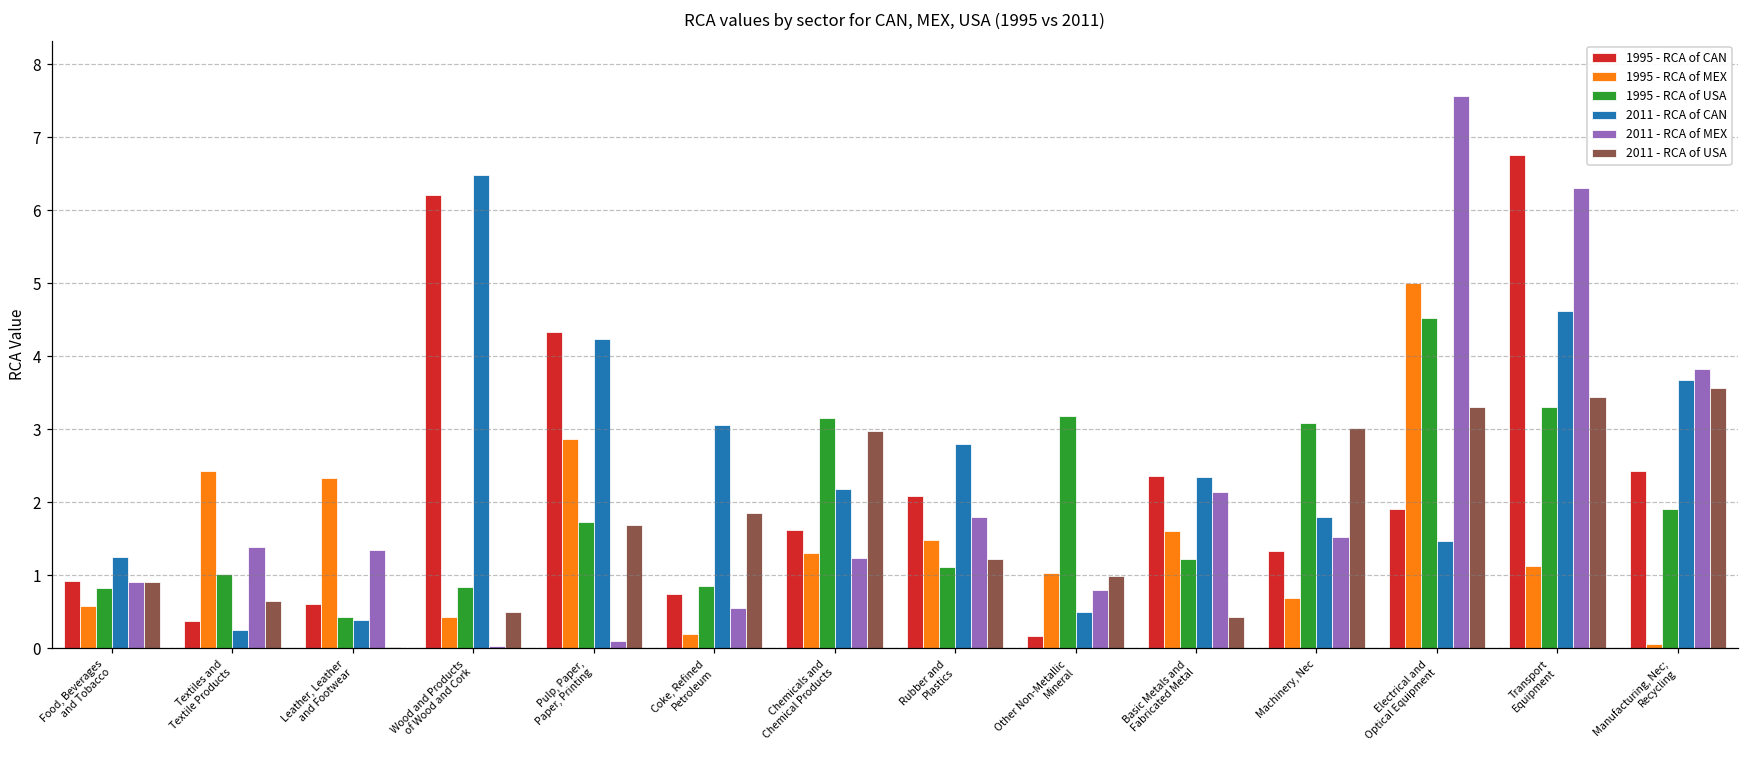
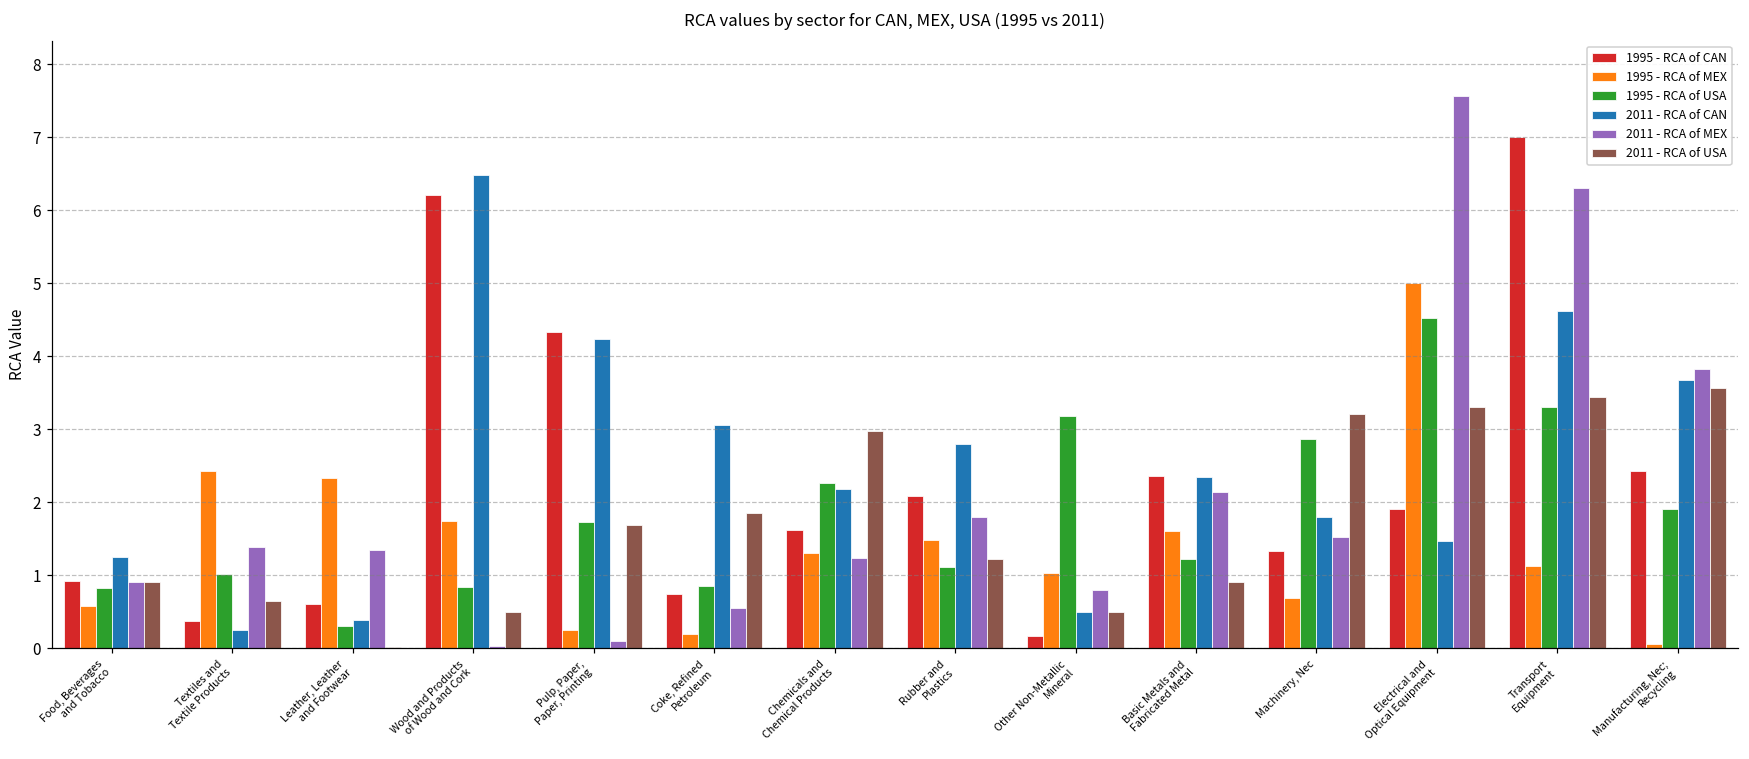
  {
    "1995 - RCA of CAN": {
      "Food, Beverages and Tobacco": 0.9,
      "Textiles and Textile Products": 0.4,
      "Leather, Leather and Footwear": 0.6,
      "Wood and Products of Wood and Cork": 6.2,
      "Pulp, Paper, Paper, Printing": 4.3,
      "Coke, Refined Petroleum": 0.7,
      "Chemicals and Chemical Products": 1.6,
      "Rubber and Plastics": 2.1,
      "Other Non-Metallic Mineral": 0.2,
      "Basic Metals and Fabricated Metal": 2.4,
      "Machinery, Nec": 1.3,
      "Electrical and Optical Equipment": 1.9,
-     "Transport Equipment": 6.8,
+     "Transport Equipment": 7.0,
      "Manufacturing, Nec; Recycling": 2.4
    },
    "1995 - RCA of MEX": {
      "Food, Beverages and Tobacco": 0.6,
      "Textiles and Textile Products": 2.4,
      "Leather, Leather and Footwear": 2.3,
-     "Wood and Products of Wood and Cork": 0.4,
-     "Pulp, Paper, Paper, Printing": 2.9,
+     "Wood and Products of Wood and Cork": 1.8,
+     "Pulp, Paper, Paper, Printing": 0.3,
      "Coke, Refined Petroleum": 0.2,
      "Chemicals and Chemical Products": 1.3,
      "Rubber and Plastics": 1.5,
      "Other Non-Metallic Mineral": 1.0,
      "Basic Metals and Fabricated Metal": 1.6,
      "Machinery, Nec": 0.7,
      "Electrical and Optical Equipment": 5.0,
      "Transport Equipment": 1.1,
      "Manufacturing, Nec; Recycling": 0.1
    },
    "1995 - RCA of USA": {
      "Food, Beverages and Tobacco": 0.8,
      "Textiles and Textile Products": 1.0,
-     "Leather, Leather and Footwear": 0.4,
+     "Leather, Leather and Footwear": 0.3,
      "Wood and Products of Wood and Cork": 0.8,
      "Pulp, Paper, Paper, Printing": 1.7,
      "Coke, Refined Petroleum": 0.9,
-     "Chemicals and Chemical Products": 3.2,
+     "Chemicals and Chemical Products": 2.3,
      "Rubber and Plastics": 1.1,
      "Other Non-Metallic Mineral": 3.2,
      "Basic Metals and Fabricated Metal": 1.2,
-     "Machinery, Nec": 3.1,
+     "Machinery, Nec": 2.9,
      "Electrical and Optical Equipment": 4.5,
      "Transport Equipment": 3.3,
      "Manufacturing, Nec; Recycling": 1.9
    },
    "2011 - RCA of CAN": {
      "Food, Beverages and Tobacco": 1.3,
      "Textiles and Textile Products": 0.3,
      "Leather, Leather and Footwear": 0.4,
      "Wood and Products of Wood and Cork": 6.5,
      "Pulp, Paper, Paper, Printing": 4.2,
      "Coke, Refined Petroleum": 3.1,
      "Chemicals and Chemical Products": 2.2,
      "Rubber and Plastics": 2.8,
      "Other Non-Metallic Mineral": 0.5,
      "Basic Metals and Fabricated Metal": 2.3,
      "Machinery, Nec": 1.8,
      "Electrical and Optical Equipment": 1.5,
      "Transport Equipment": 4.6,
      "Manufacturing, Nec; Recycling": 3.7
    },
    "2011 - RCA of MEX": {
      "Food, Beverages and Tobacco": 0.9,
      "Textiles and Textile Products": 1.4,
      "Leather, Leather and Footwear": 1.3,
      "Pulp, Paper, Paper, Printing": 0.1,
      "Coke, Refined Petroleum": 0.6,
      "Chemicals and Chemical Products": 1.2,
      "Rubber and Plastics": 1.8,
      "Other Non-Metallic Mineral": 0.8,
      "Basic Metals and Fabricated Metal": 2.1,
      "Machinery, Nec": 1.5,
      "Electrical and Optical Equipment": 7.6,
      "Transport Equipment": 6.3,
      "Manufacturing, Nec; Recycling": 3.8
    },
    "2011 - RCA of USA": {
      "Food, Beverages and Tobacco": 0.9,
      "Textiles and Textile Products": 0.6,
      "Wood and Products of Wood and Cork": 0.5,
      "Pulp, Paper, Paper, Printing": 1.7,
      "Coke, Refined Petroleum": 1.9,
      "Chemicals and Chemical Products": 3.0,
      "Rubber and Plastics": 1.2,
-     "Other Non-Metallic Mineral": 1.0,
-     "Basic Metals and Fabricated Metal": 0.4,
-     "Machinery, Nec": 3.0,
+     "Other Non-Metallic Mineral": 0.5,
+     "Basic Metals and Fabricated Metal": 0.9,
+     "Machinery, Nec": 3.2,
      "Electrical and Optical Equipment": 3.3,
      "Transport Equipment": 3.4,
      "Manufacturing, Nec; Recycling": 3.6
    }
  }
